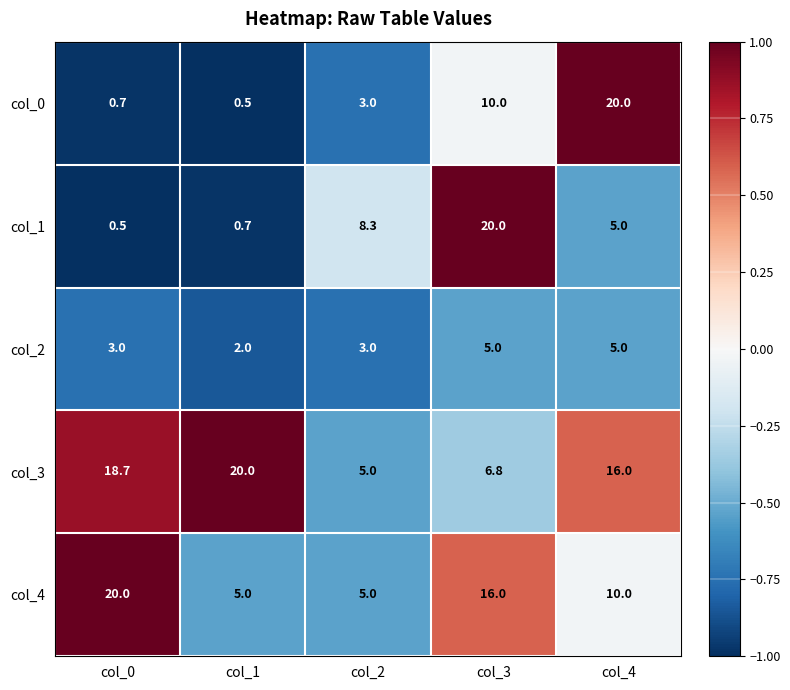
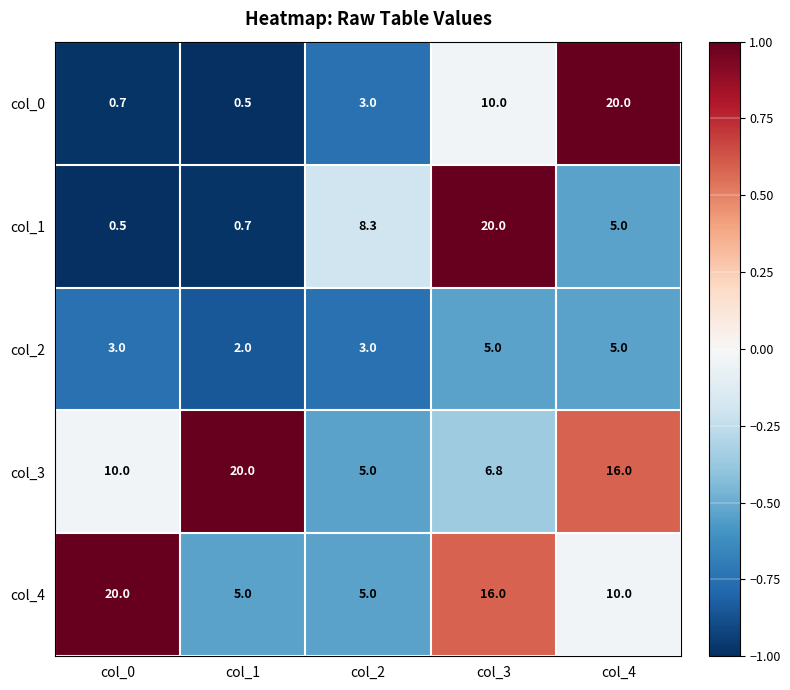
  {
    "col_0": {
      "col_0": 0.7,
      "col_1": 0.5,
      "col_2": 3.0,
      "col_3": 10.0,
      "col_4": 20.0
    },
    "col_1": {
      "col_0": 0.5,
      "col_1": 0.7,
      "col_2": 8.3,
      "col_3": 20.0,
      "col_4": 5.0
    },
    "col_2": {
      "col_0": 3.0,
      "col_1": 2.0,
      "col_2": 3.0,
      "col_3": 5.0,
      "col_4": 5.0
    },
    "col_3": {
-     "col_0": 18.7,
+     "col_0": 10.0,
      "col_1": 20.0,
      "col_2": 5.0,
      "col_3": 6.8,
      "col_4": 16.0
    },
    "col_4": {
      "col_0": 20.0,
      "col_1": 5.0,
      "col_2": 5.0,
      "col_3": 16.0,
      "col_4": 10.0
    }
  }
